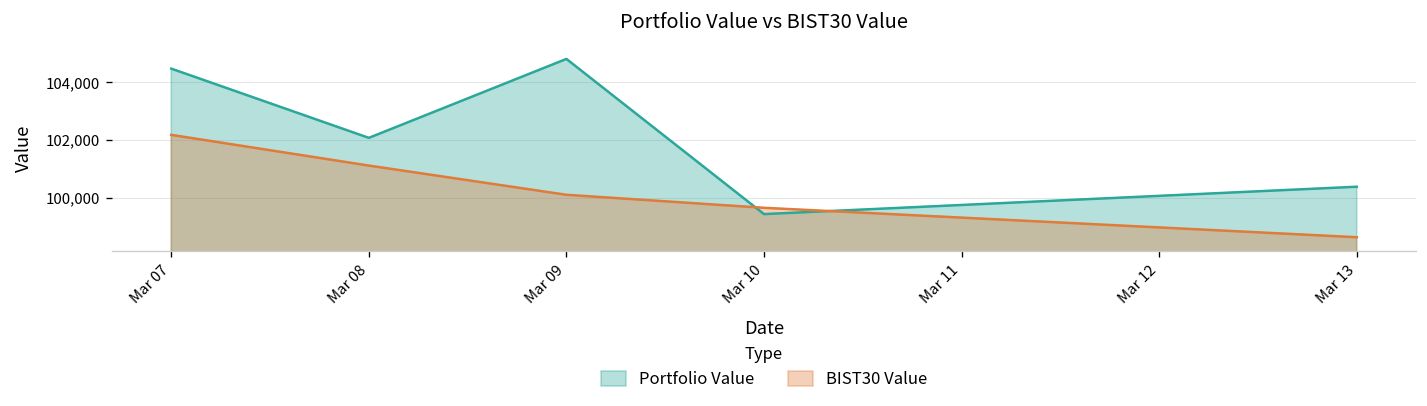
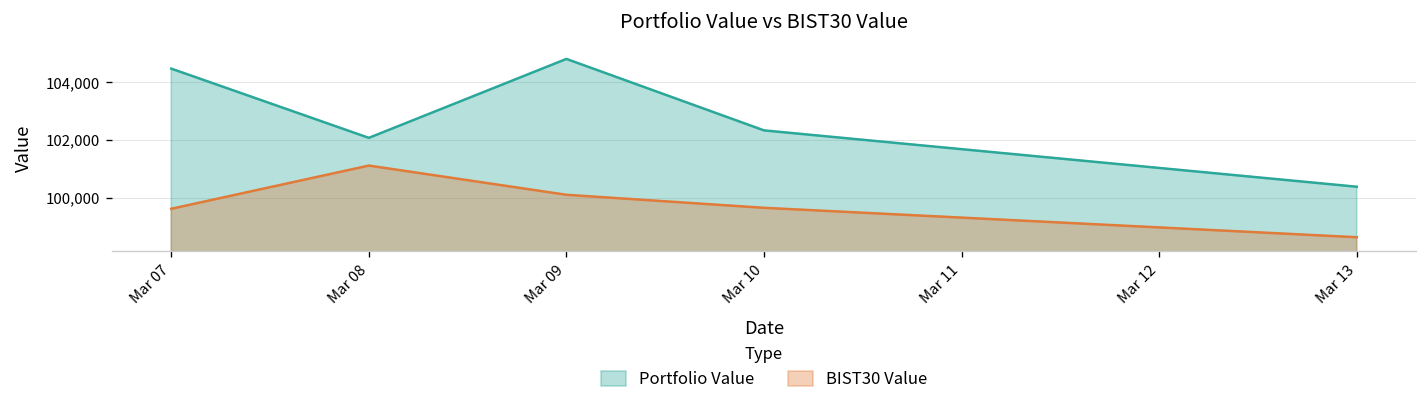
  {
    "Portfolio Value": {
      "Mar 07": "104,500",
      "Mar 08": "102,100",
      "Mar 09": "104,800",
-     "Mar 10": "99,400",
+     "Mar 10": "102,300",
      "Mar 13": "100,400"
    },
    "BIST30 Value": {
-     "Mar 07": "102,200",
+     "Mar 07": "99,600",
      "Mar 08": "101,100",
      "Mar 09": "100,100",
      "Mar 10": "99,600",
      "Mar 13": "98,600"
    }
  }
